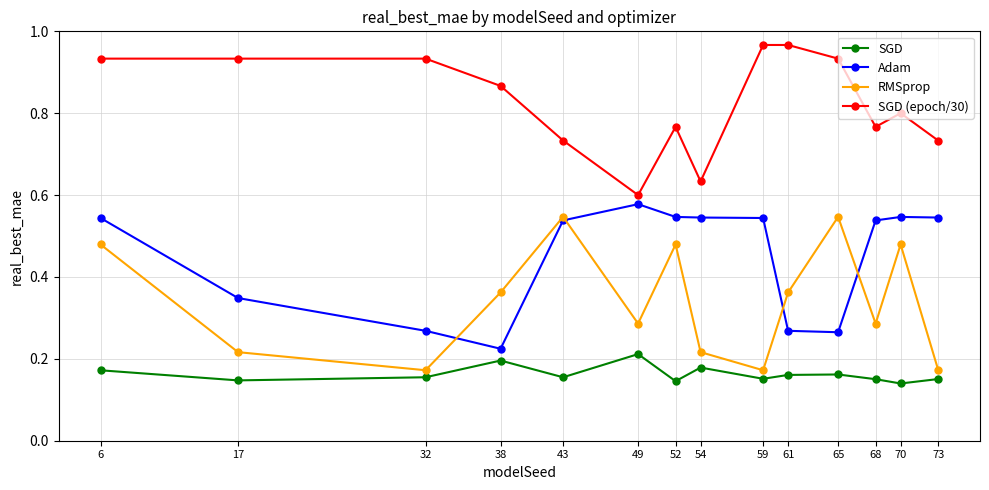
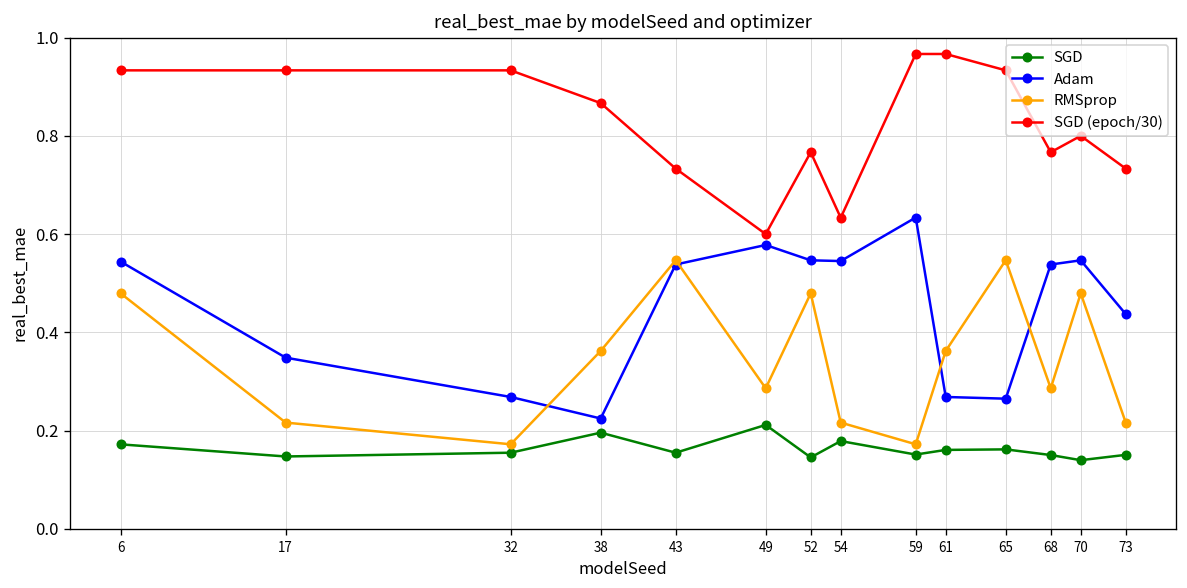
  {
    "SGD": {
      "6": 0.17,
      "17": 0.15,
      "32": 0.16,
      "38": 0.20,
      "43": 0.15,
      "49": 0.21,
      "52": 0.15,
      "54": 0.18,
      "59": 0.15,
      "61": 0.16,
      "65": 0.16,
      "68": 0.15,
      "70": 0.14,
      "73": 0.15
    },
    "Adam": {
      "6": 0.54,
      "17": 0.35,
      "32": 0.27,
      "38": 0.22,
      "43": 0.54,
      "49": 0.58,
      "52": 0.55,
      "54": 0.55,
-     "59": 0.54,
+     "59": 0.63,
      "61": 0.27,
      "65": 0.26,
      "68": 0.54,
      "70": 0.55,
-     "73": 0.55
+     "73": 0.44
    },
    "RMSprop": {
      "6": 0.48,
      "17": 0.22,
      "32": 0.17,
      "38": 0.36,
      "43": 0.55,
      "49": 0.29,
      "52": 0.48,
      "54": 0.22,
      "59": 0.17,
      "61": 0.36,
      "65": 0.55,
      "68": 0.29,
      "70": 0.48,
-     "73": 0.17
+     "73": 0.22
    },
    "SGD (epoch/30)": {
      "6": 0.93,
      "17": 0.93,
      "32": 0.93,
      "38": 0.87,
      "43": 0.73,
      "49": 0.60,
      "52": 0.77,
      "54": 0.63,
      "59": 0.97,
      "61": 0.97,
      "68": 0.77,
      "73": 0.73
    }
  }
